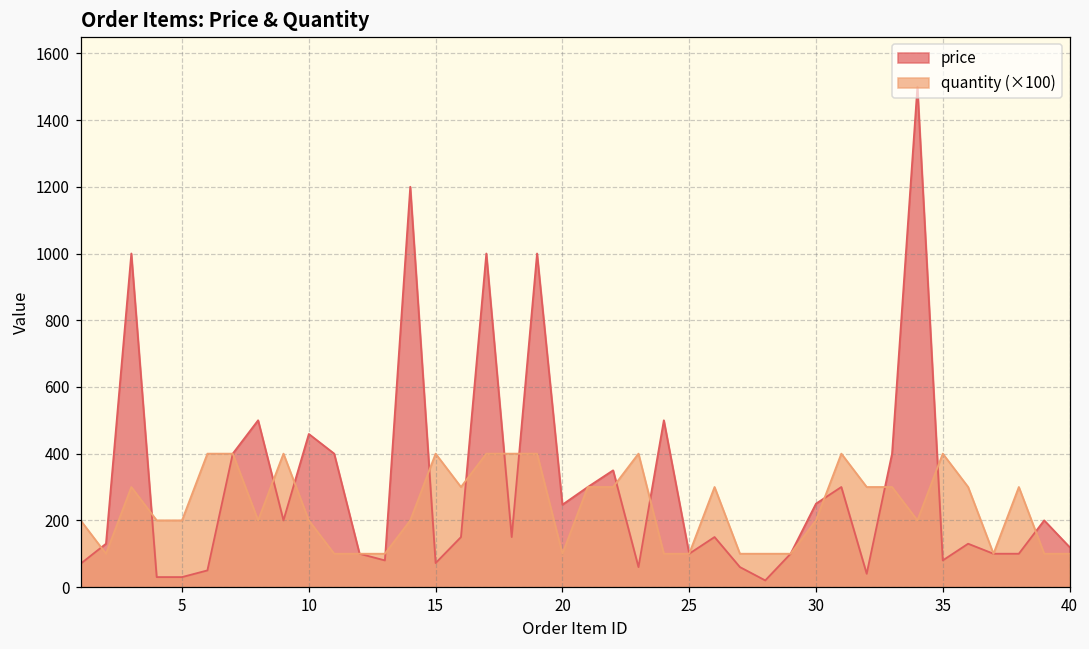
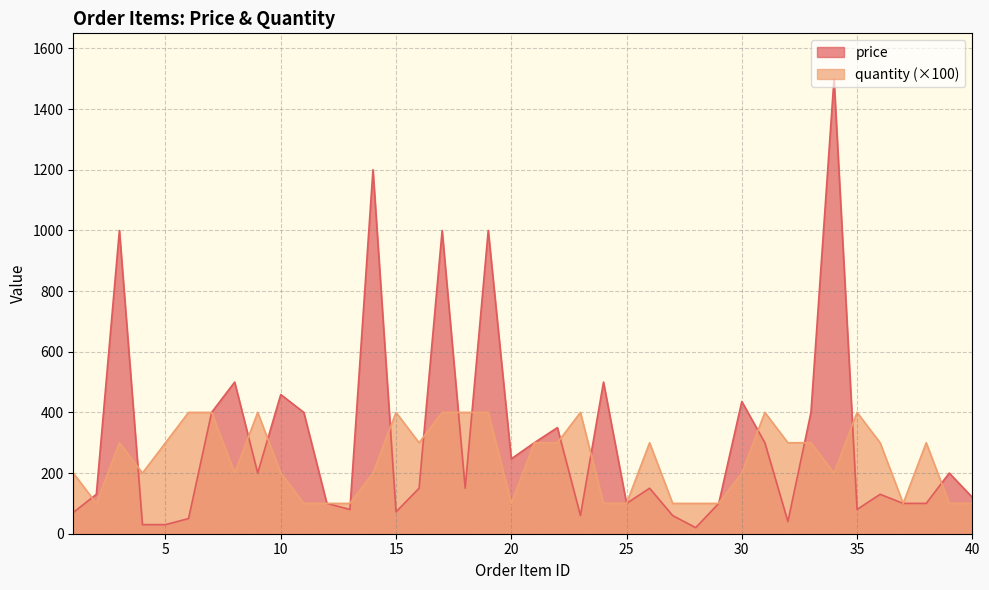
  {
    "price": {
      "5": 30,
      "10": 460,
      "15": 70,
      "20": 250,
-     "30": 250,
+     "30": 440,
      "35": 80,
      "40": 120
    },
    "quantity (×100)": {
-     "5": 200,
+     "5": 300,
      "10": 200,
      "15": 400,
      "20": 100,
      "30": 200,
      "35": 400,
      "40": 100
    }
  }
